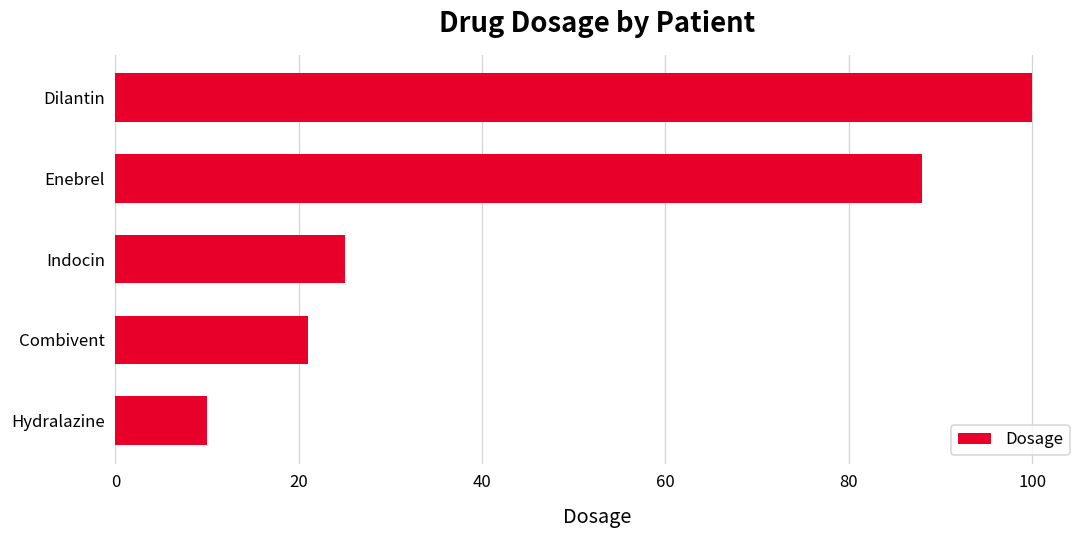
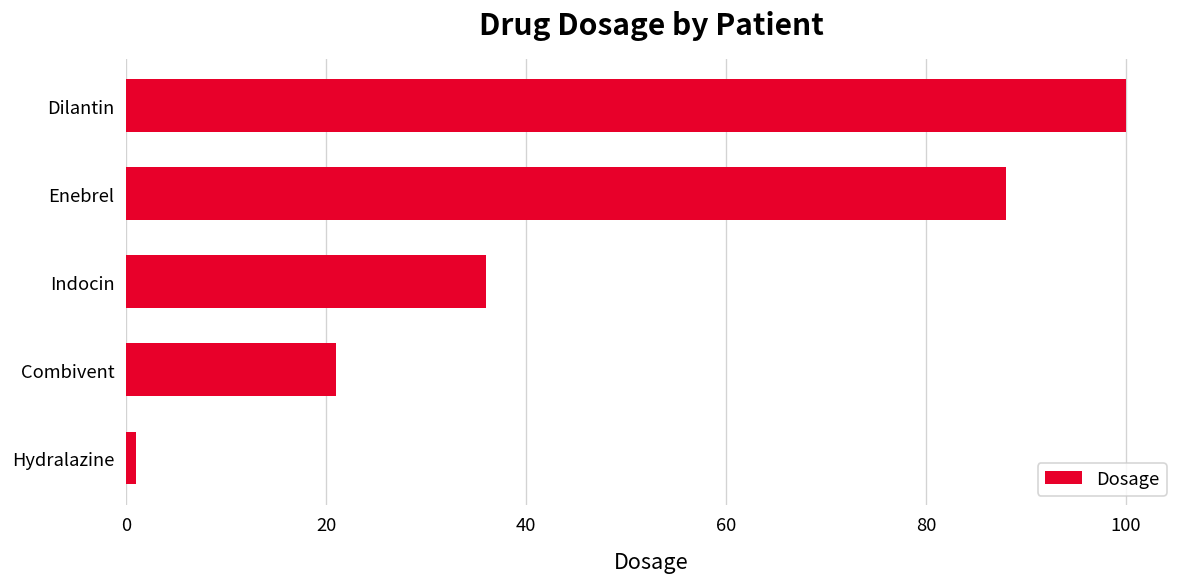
  {
    "Dilantin": 100,
    "Enebrel": 88,
-   "Indocin": 25,
+   "Indocin": 36,
    "Combivent": 21,
-   "Hydralazine": 10
+   "Hydralazine": 1
  }
